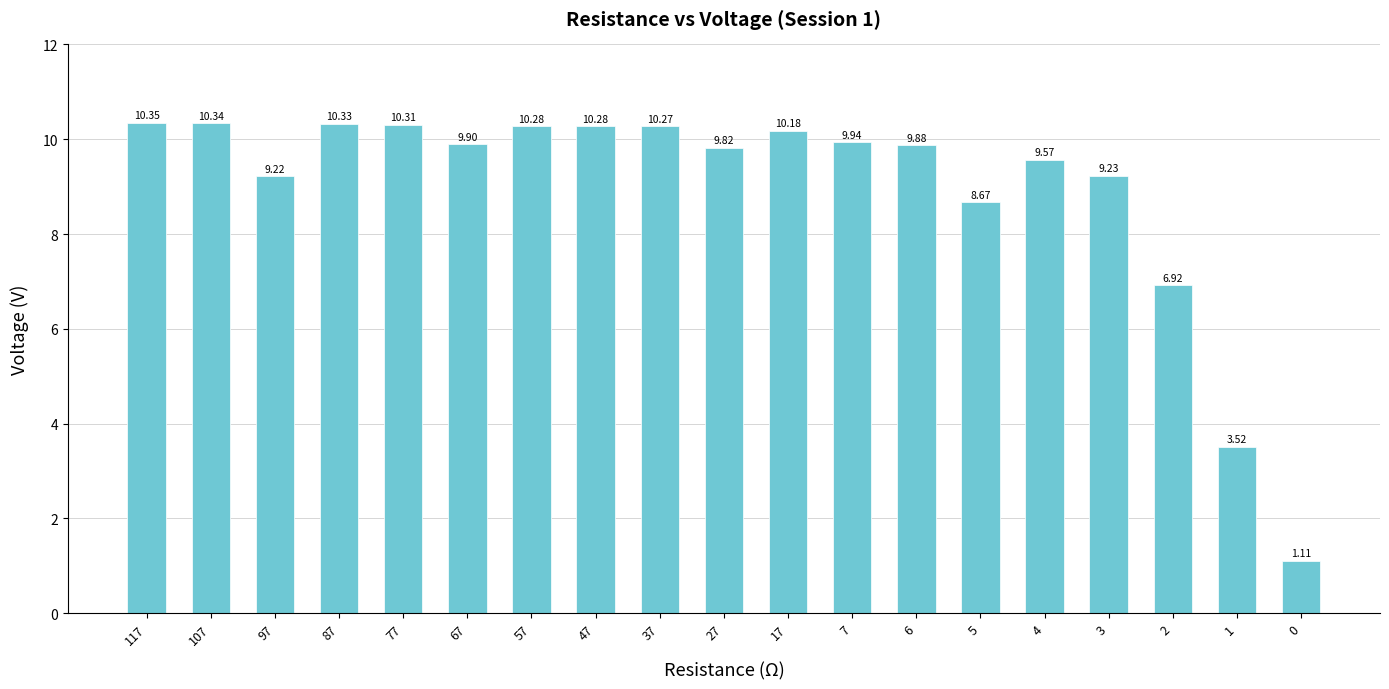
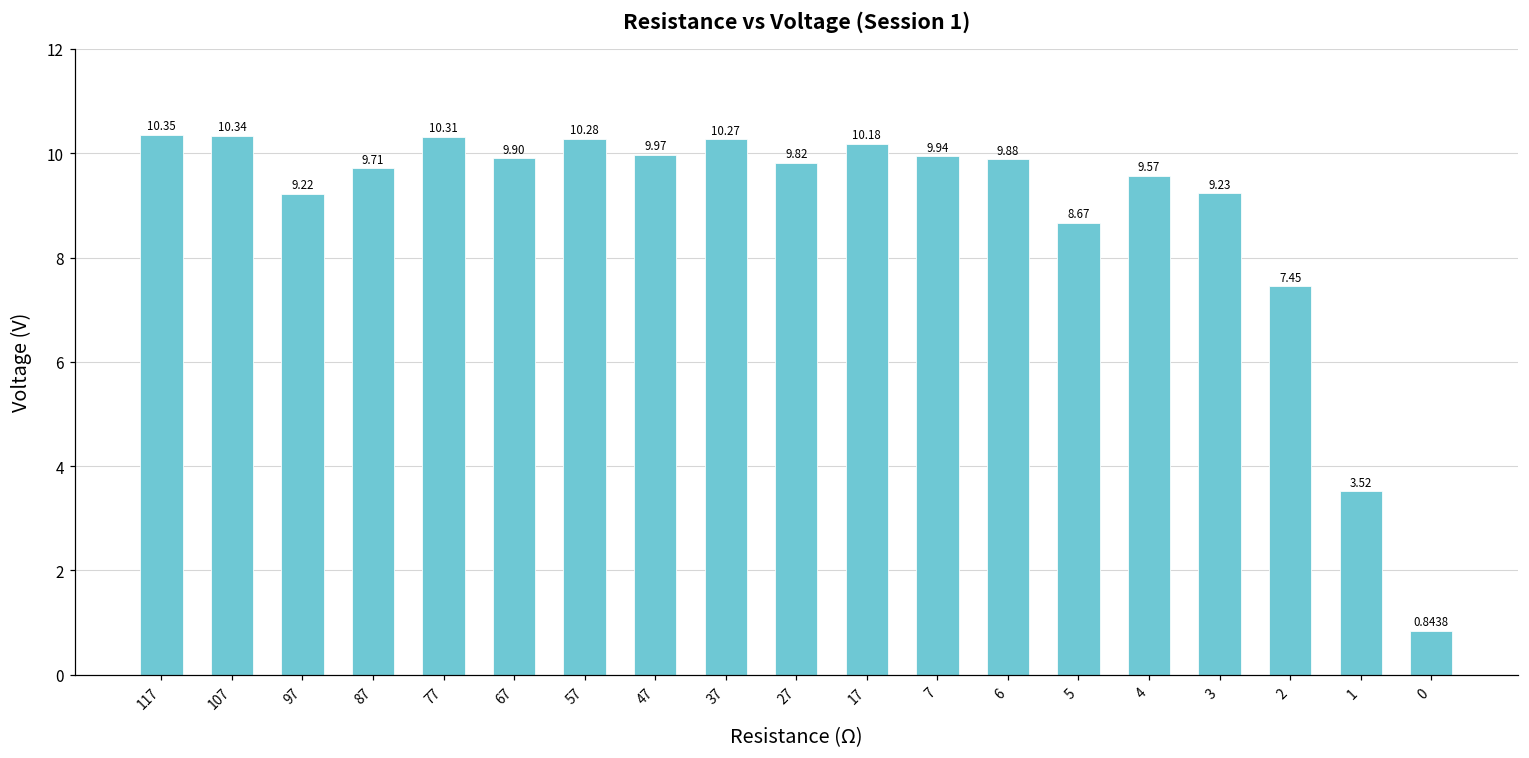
  {
    "117": 10.35,
    "107": 10.34,
    "97": 9.22,
-   "87": 10.33,
+   "87": 9.71,
    "77": 10.31,
    "67": 9.90,
    "57": 10.28,
-   "47": 10.28,
+   "47": 9.97,
    "37": 10.27,
    "27": 9.82,
    "17": 10.18,
    "7": 9.94,
    "6": 9.88,
    "5": 8.67,
    "4": 9.57,
    "3": 9.23,
-   "2": 6.92,
+   "2": 7.45,
    "1": 3.52,
-   "0": 1.11
+   "0": 0.8438
  }
